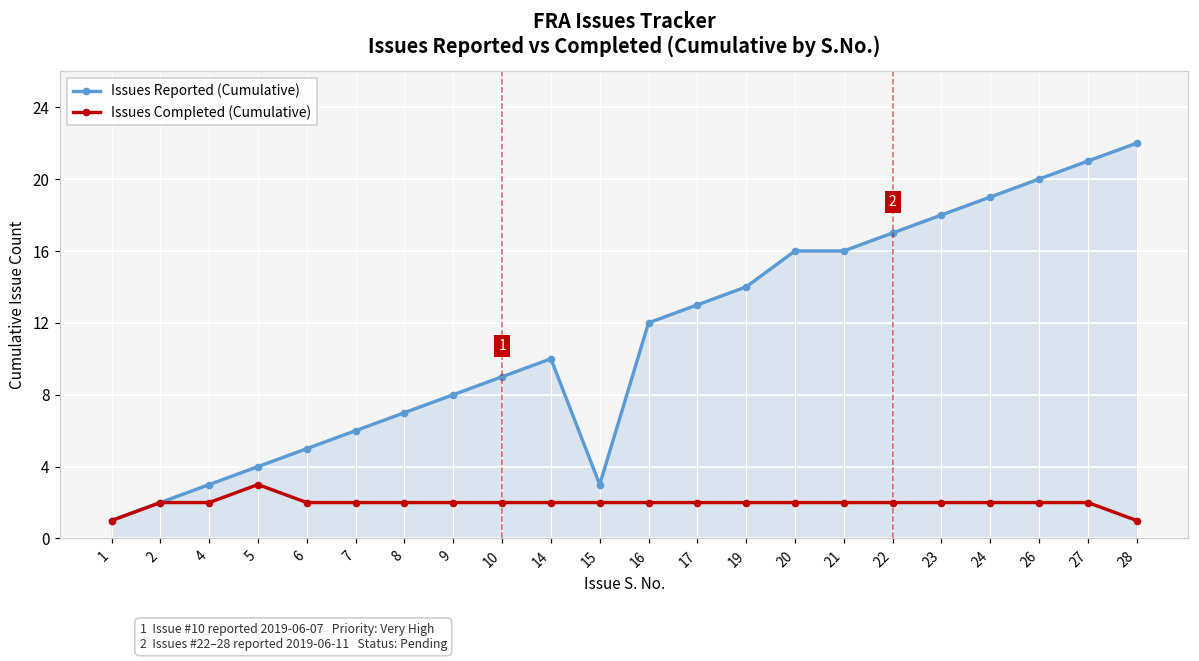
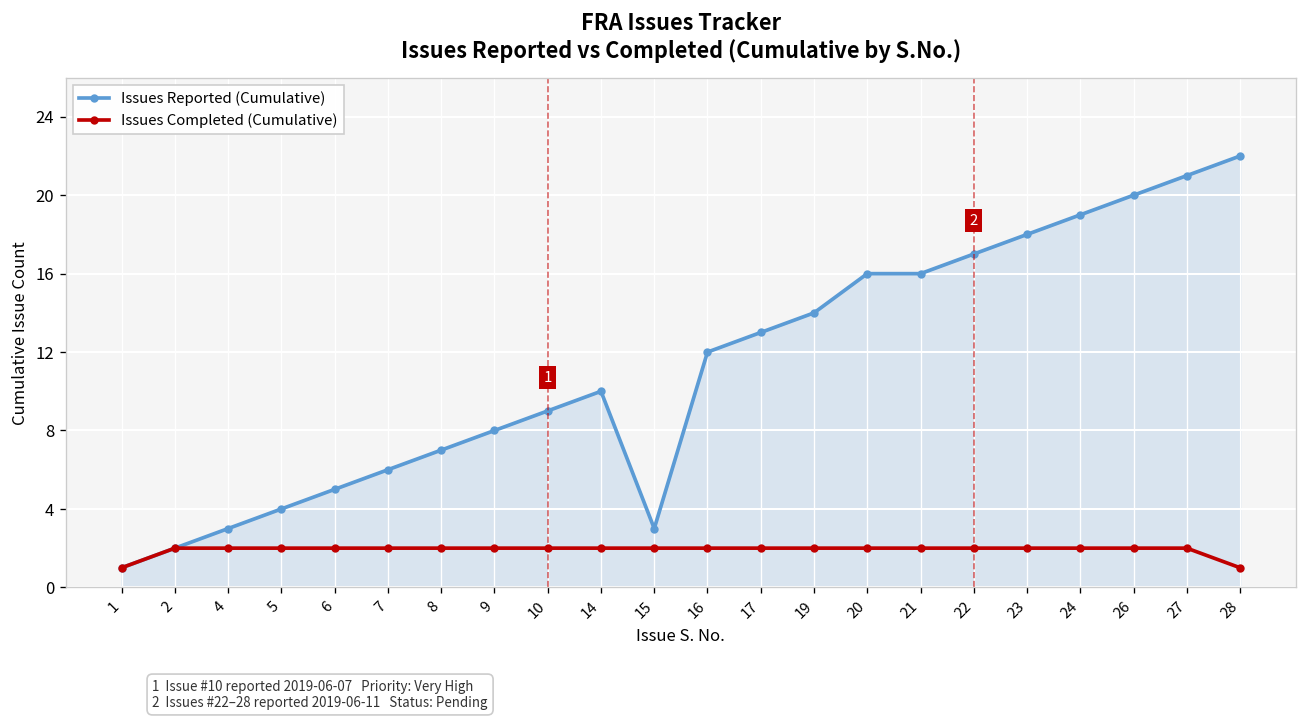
  {
    "Issues Reported (Cumulative)": {
      "4": 3,
      "5": 4,
      "6": 5,
      "7": 6,
      "8": 7,
      "9": 8,
      "14": 10,
      "15": 3,
      "16": 12,
      "17": 13,
      "19": 14,
      "20": 16,
      "21": 16,
      "23": 18,
      "24": 19,
      "26": 20,
      "27": 21,
      "28": 22
    },
    "Issues Completed (Cumulative)": {
      "4": 2,
-     "5": 3,
+     "5": 2,
      "6": 2,
      "7": 2,
      "8": 2,
      "9": 2,
      "10": 2,
      "14": 2,
      "15": 2,
      "16": 2,
      "17": 2,
      "19": 2,
      "20": 2,
      "21": 2,
      "22": 2,
      "23": 2,
      "24": 2,
      "26": 2,
      "27": 2,
      "28": 1
    }
  }
